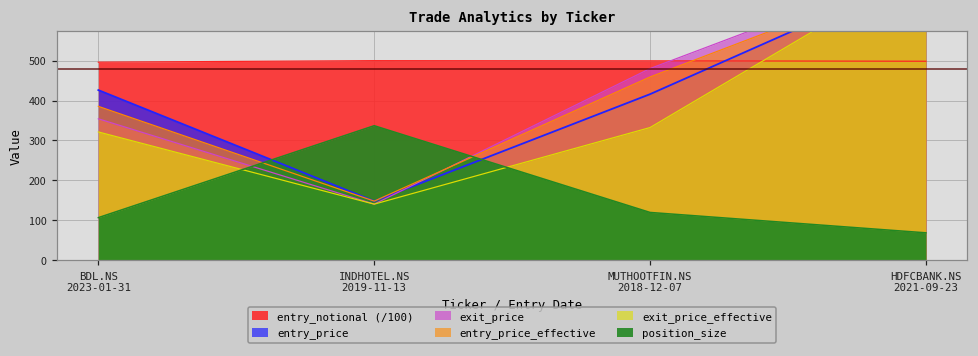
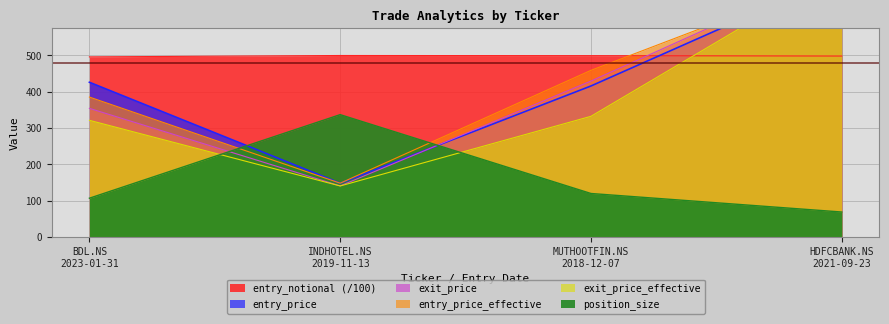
  {
    "entry_notional (/100)": {
      "BDL.NS 2023-01-31": 500,
      "INDHOTEL.NS 2019-11-13": 500,
      "MUTHOOTFIN.NS 2018-12-07": 500,
      "HDFCBANK.NS 2021-09-23": 500
    },
    "entry_price": {
      "BDL.NS 2023-01-31": 430,
      "MUTHOOTFIN.NS 2018-12-07": 420
    },
    "exit_price": {
      "BDL.NS 2023-01-31": 350,
-     "MUTHOOTFIN.NS 2018-12-07": 480
+     "MUTHOOTFIN.NS 2018-12-07": 430
    },
    "entry_price_effective": {
      "BDL.NS 2023-01-31": 390,
      "MUTHOOTFIN.NS 2018-12-07": 460
    },
    "exit_price_effective": {
      "BDL.NS 2023-01-31": 320,
      "MUTHOOTFIN.NS 2018-12-07": 330
    },
    "position_size": {
      "BDL.NS 2023-01-31": 110,
      "INDHOTEL.NS 2019-11-13": 340,
      "MUTHOOTFIN.NS 2018-12-07": 120,
      "HDFCBANK.NS 2021-09-23": 70
    }
  }
